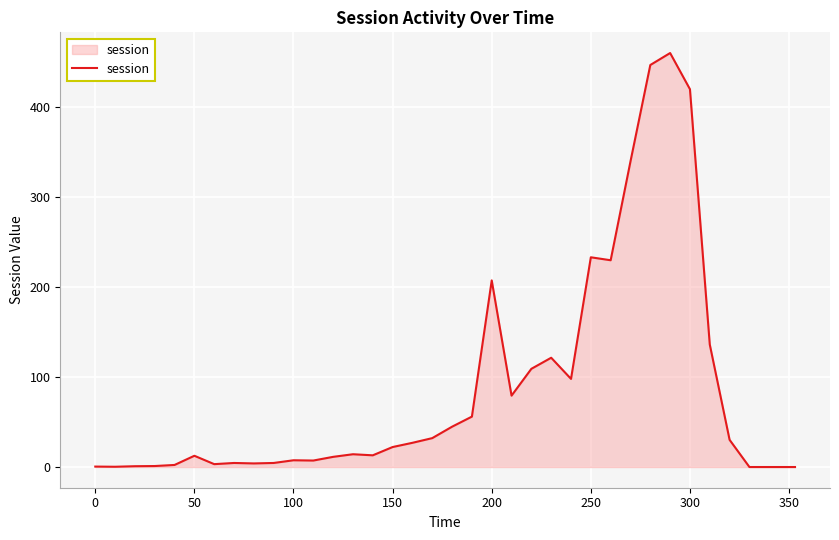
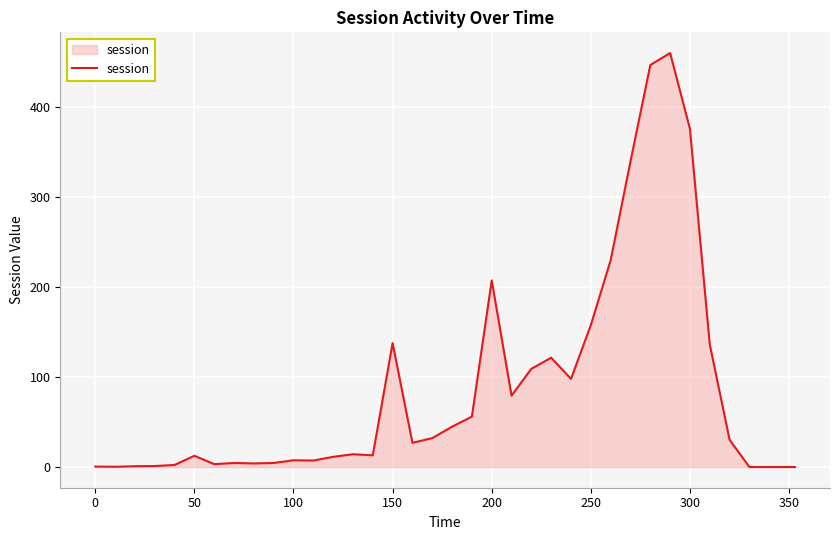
  {
    "0": 0,
    "50": 10,
    "100": 10,
-   "150": 20,
+   "150": 140,
    "200": 210,
-   "250": 230,
-   "300": 420,
+   "250": 160,
+   "300": 380,
    "350": 0
  }
